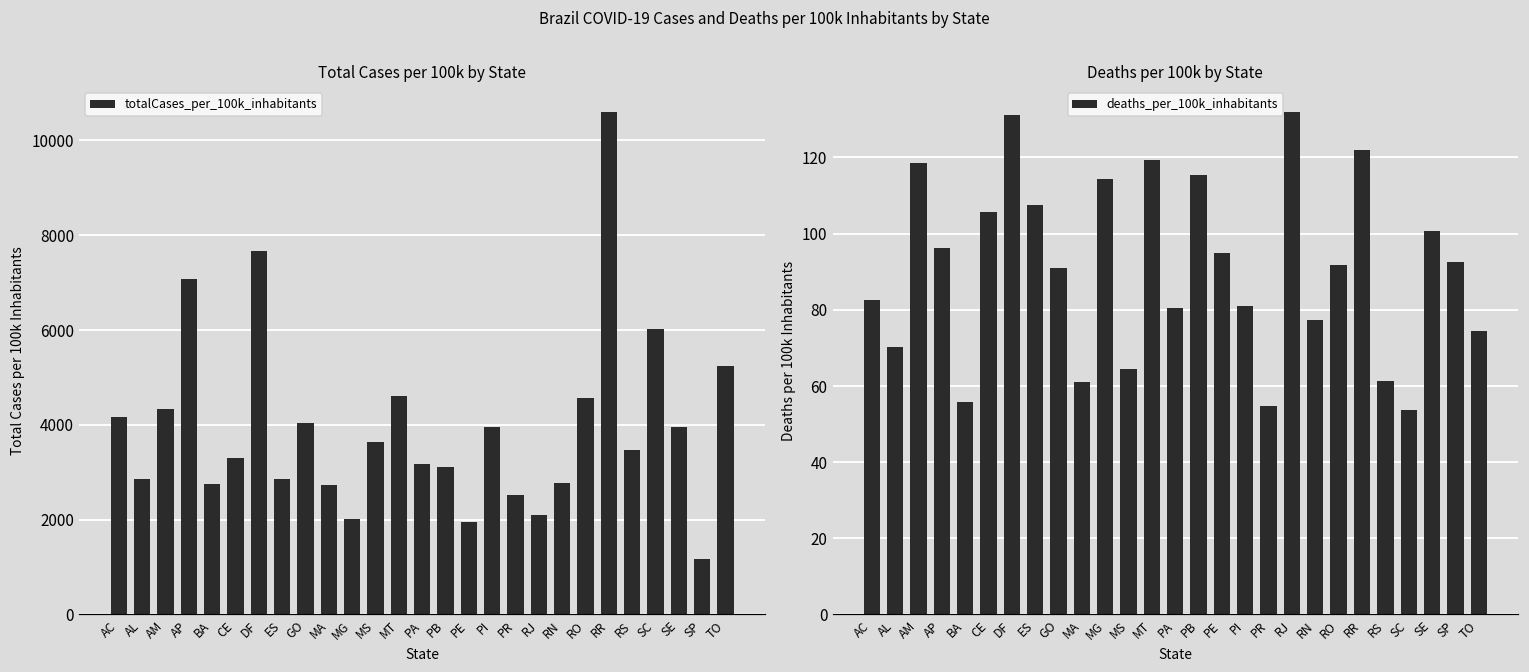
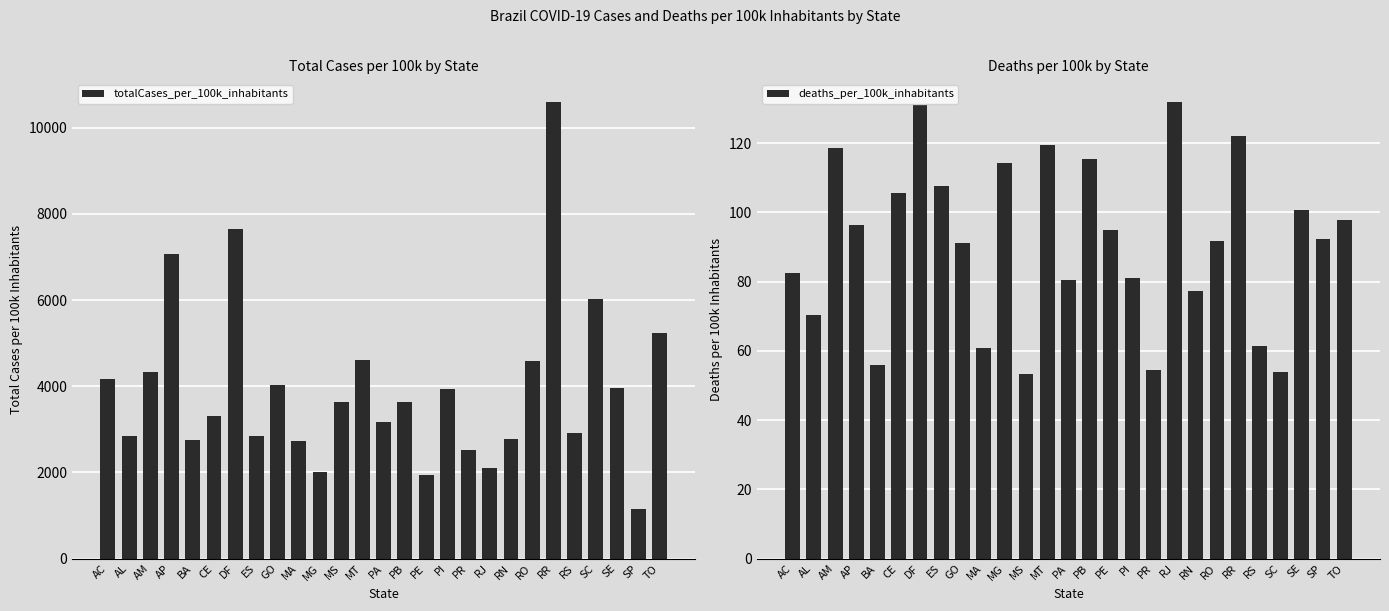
  {
    "Total Cases per 100k by State": {
      "AC": 4200,
      "AL": 2900,
      "AM": 4300,
      "AP": 7100,
      "BA": 2800,
      "CE": 3300,
      "DF": 7700,
      "ES": 2900,
      "GO": 4000,
      "MA": 2700,
      "MG": 2000,
      "MS": 3600,
      "MT": 4600,
      "PA": 3200,
-     "PB": 3100,
+     "PB": 3600,
      "PE": 1900,
      "PI": 3900,
      "PR": 2500,
      "RJ": 2100,
      "RN": 2800,
      "RO": 4600,
      "RR": 10600,
-     "RS": 3500,
+     "RS": 2900,
      "SC": 6000,
      "SE": 4000,
      "SP": 1200,
      "TO": 5200
    },
    "Deaths per 100k by State": {
      "AC": 82,
      "AL": 70,
      "AM": 119,
      "AP": 96,
      "BA": 56,
      "CE": 106,
      "DF": 131,
      "ES": 108,
      "GO": 91,
      "MA": 61,
      "MG": 114,
-     "MS": 65,
+     "MS": 53,
      "MT": 119,
      "PA": 81,
      "PB": 115,
      "PE": 95,
      "PI": 81,
      "PR": 55,
      "RJ": 132,
      "RN": 77,
      "RO": 92,
      "RR": 122,
      "RS": 61,
      "SC": 54,
      "SE": 101,
      "SP": 92,
-     "TO": 74
+     "TO": 98
    }
  }
